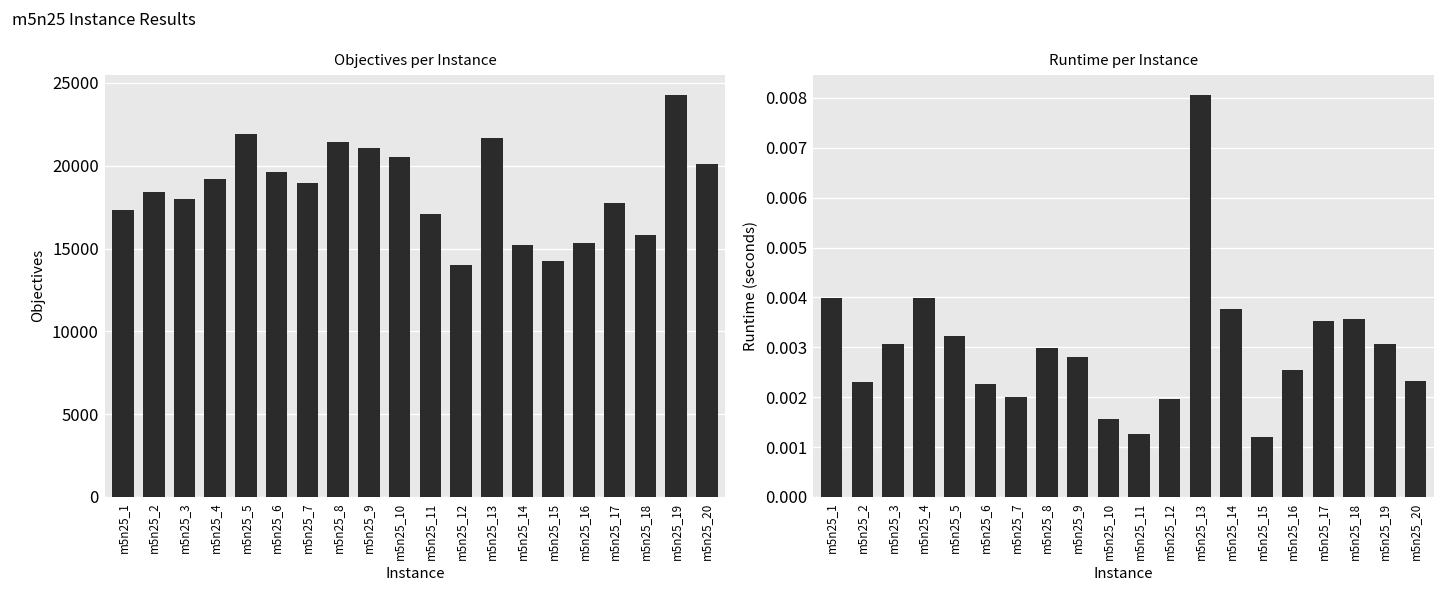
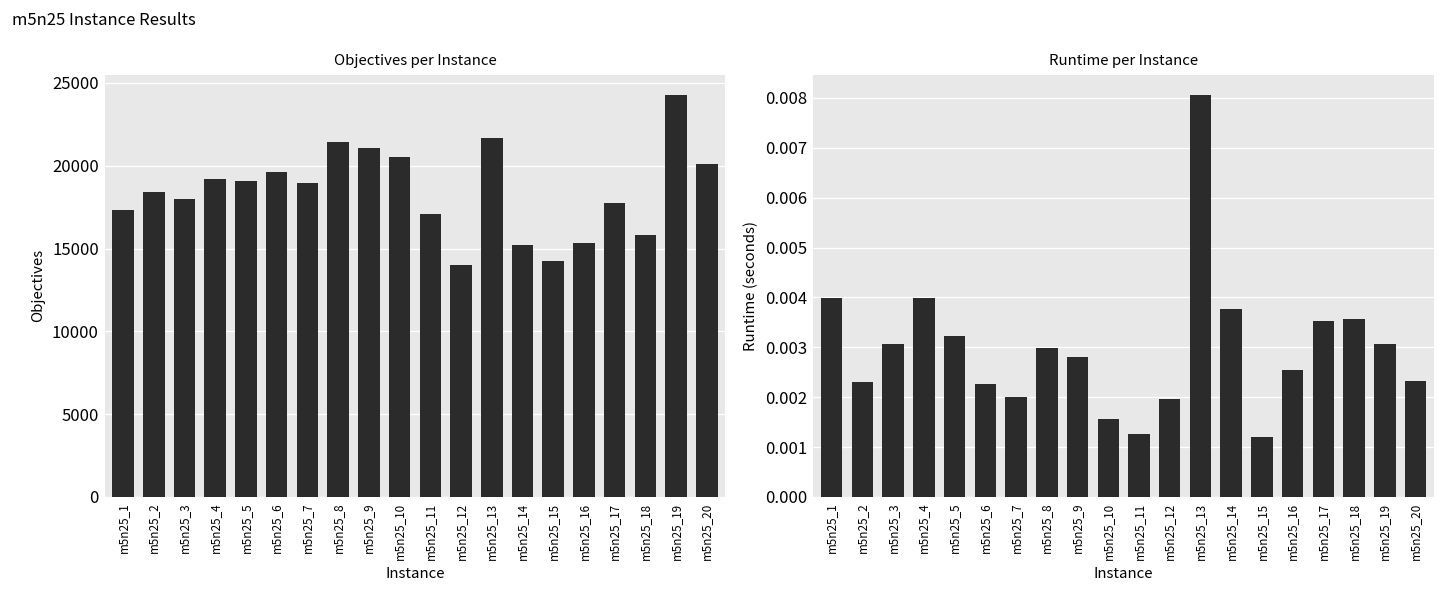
  {
    "Objectives per Instance": {
      "m5n25_1": 17300,
      "m5n25_2": 18400,
      "m5n25_3": 18000,
      "m5n25_4": 19200,
-     "m5n25_5": 21900,
+     "m5n25_5": 19100,
      "m5n25_6": 19600,
      "m5n25_7": 19000,
      "m5n25_8": 21400,
      "m5n25_9": 21100,
      "m5n25_10": 20500,
      "m5n25_11": 17100,
      "m5n25_12": 14000,
      "m5n25_13": 21700,
      "m5n25_14": 15200,
      "m5n25_15": 14200,
      "m5n25_16": 15300,
      "m5n25_17": 17800,
      "m5n25_18": 15800,
      "m5n25_19": 24300,
      "m5n25_20": 20100
    },
    "Runtime per Instance": {
      "m5n25_1": 0.0040,
      "m5n25_2": 0.0023,
      "m5n25_3": 0.0031,
      "m5n25_4": 0.0040,
      "m5n25_5": 0.0032,
      "m5n25_6": 0.0023,
      "m5n25_7": 0.0020,
      "m5n25_8": 0.0030,
      "m5n25_9": 0.0028,
      "m5n25_10": 0.0016,
      "m5n25_11": 0.0013,
      "m5n25_12": 0.0020,
      "m5n25_13": 0.0081,
      "m5n25_14": 0.0038,
      "m5n25_15": 0.0012,
      "m5n25_16": 0.0025,
      "m5n25_17": 0.0035,
      "m5n25_18": 0.0036,
      "m5n25_19": 0.0031,
      "m5n25_20": 0.0023
    }
  }
